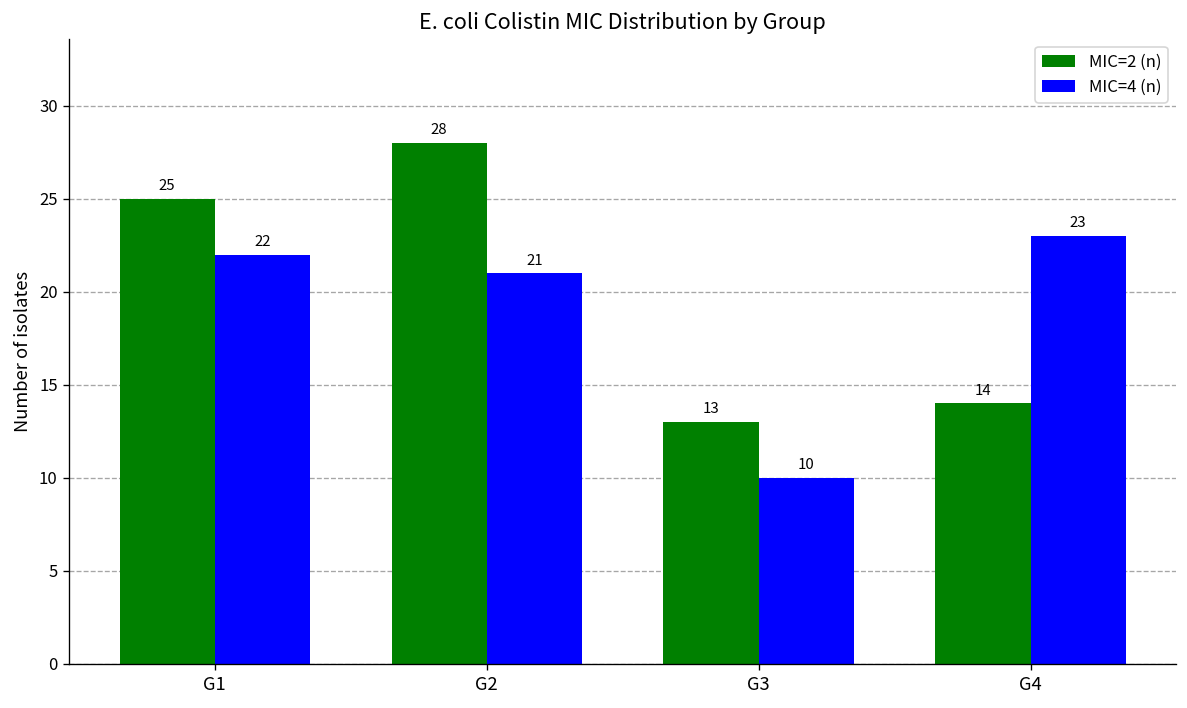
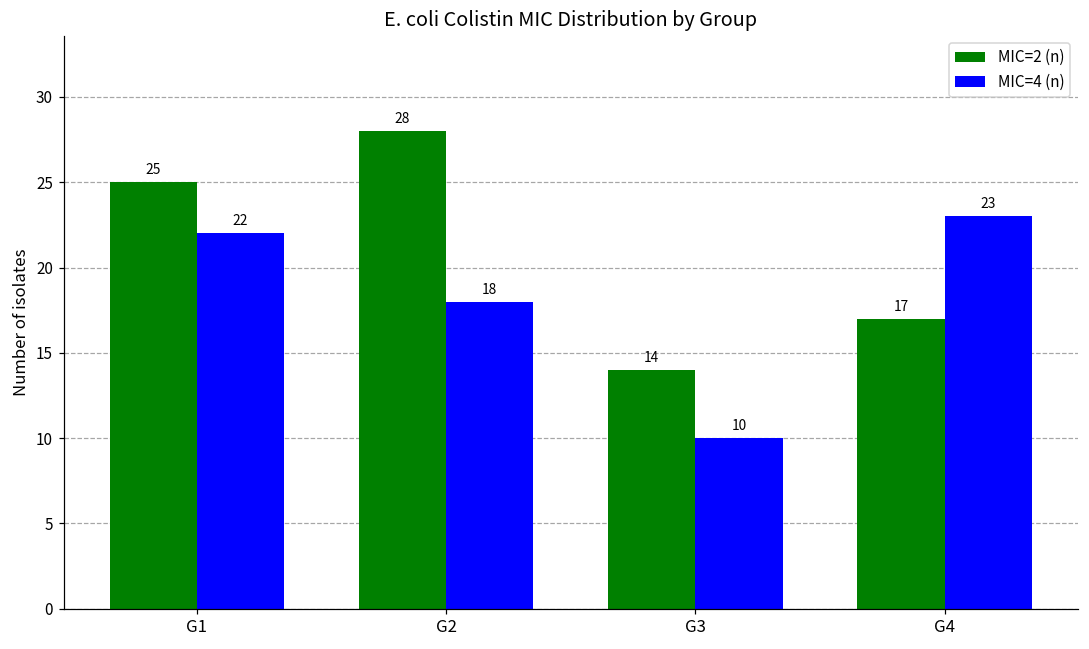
  {
    "MIC=2 (n)": {
      "G1": 25,
      "G2": 28,
-     "G3": 13,
-     "G4": 14
+     "G3": 14,
+     "G4": 17
    },
    "MIC=4 (n)": {
      "G1": 22,
-     "G2": 21,
+     "G2": 18,
      "G3": 10,
      "G4": 23
    }
  }
